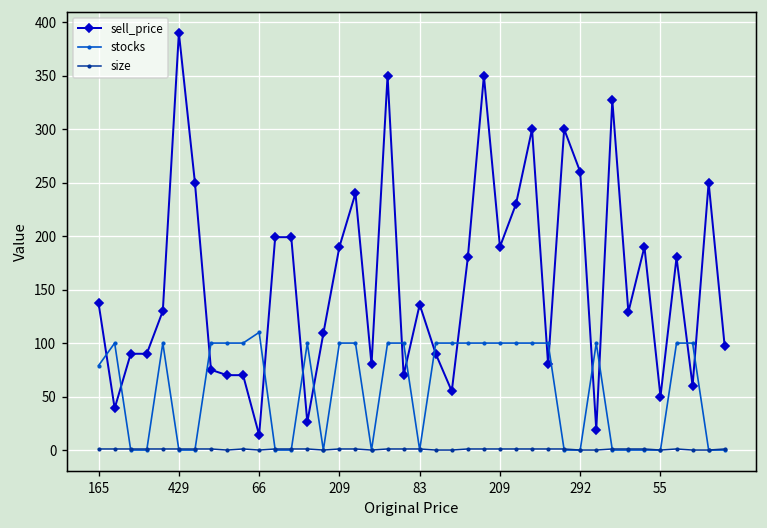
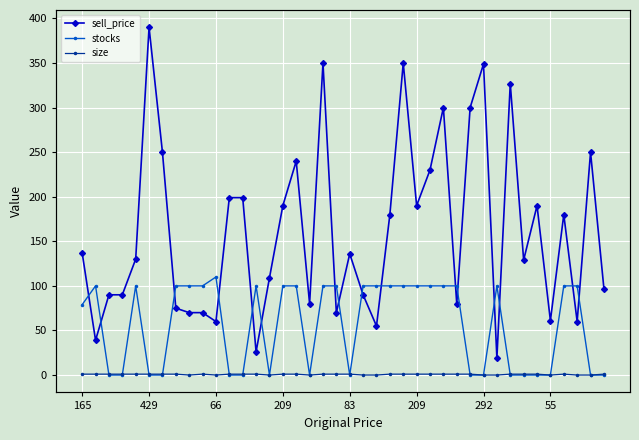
  {
    "sell_price": {
      "165": 140,
      "429": 390,
-     "66": 10,
+     "66": 60,
      "83": 140,
-     "292": 260,
-     "55": 50
+     "292": 350,
+     "55": 60
    },
    "stocks": {
      "165": 80,
      "66": 110
    },
    "size": {
      "165": 0,
      "66": 0
    }
  }
